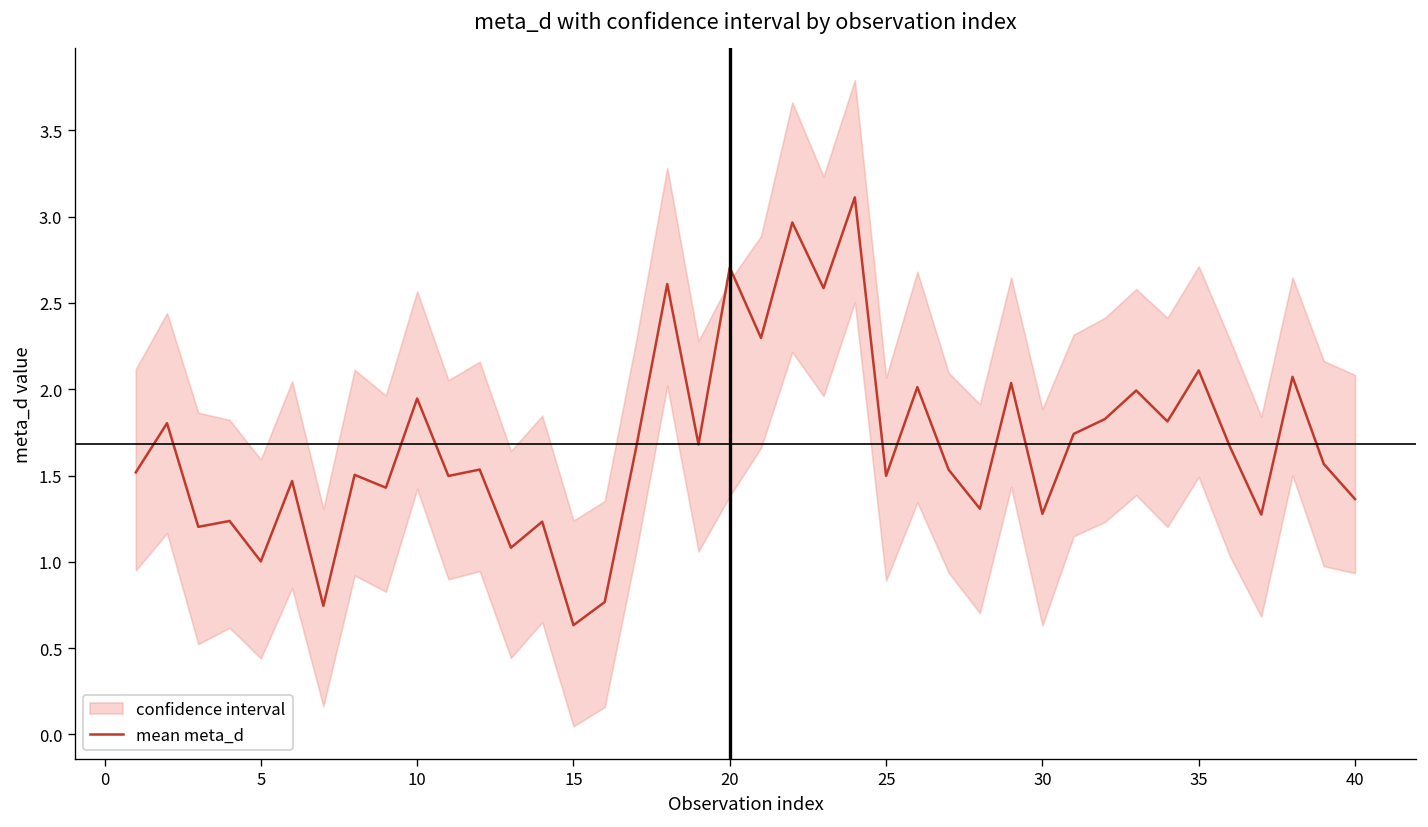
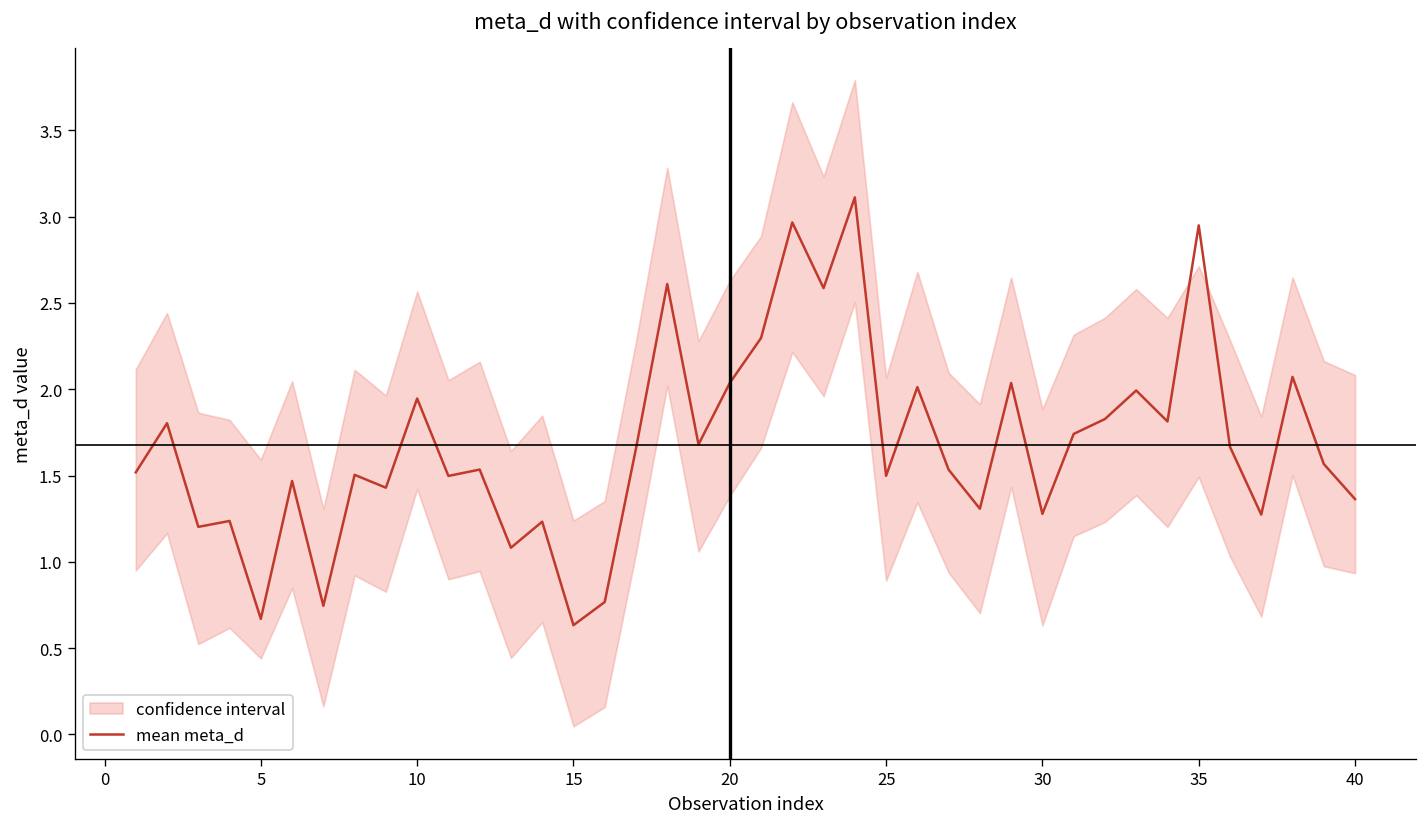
  {
    "mean meta_d": {
-     "5": 1.00,
+     "5": 0.67,
      "10": 1.95,
      "15": 0.63,
-     "20": 2.71,
+     "20": 2.04,
      "25": 1.50,
      "30": 1.28,
-     "35": 2.11,
+     "35": 2.95,
      "40": 1.36
    }
  }
